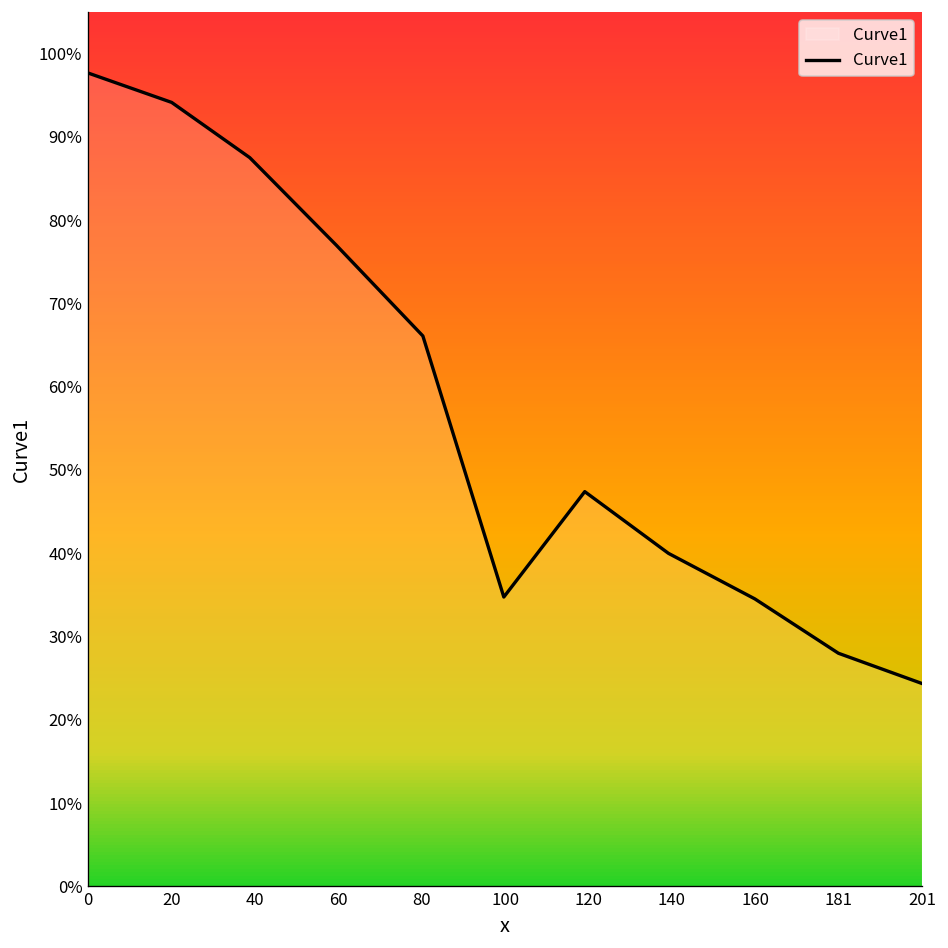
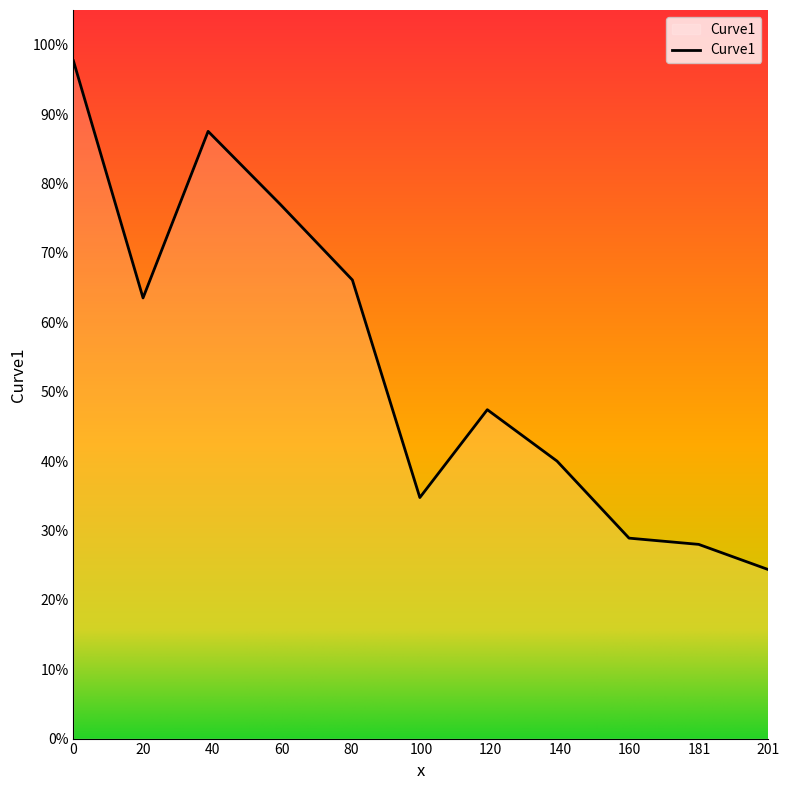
  {
    "0": "98%",
-   "20": "94%",
+   "20": "64%",
    "80": "66%",
    "100": "35%",
-   "160": "35%",
+   "160": "29%",
    "181": "28%",
    "201": "24%"
  }
